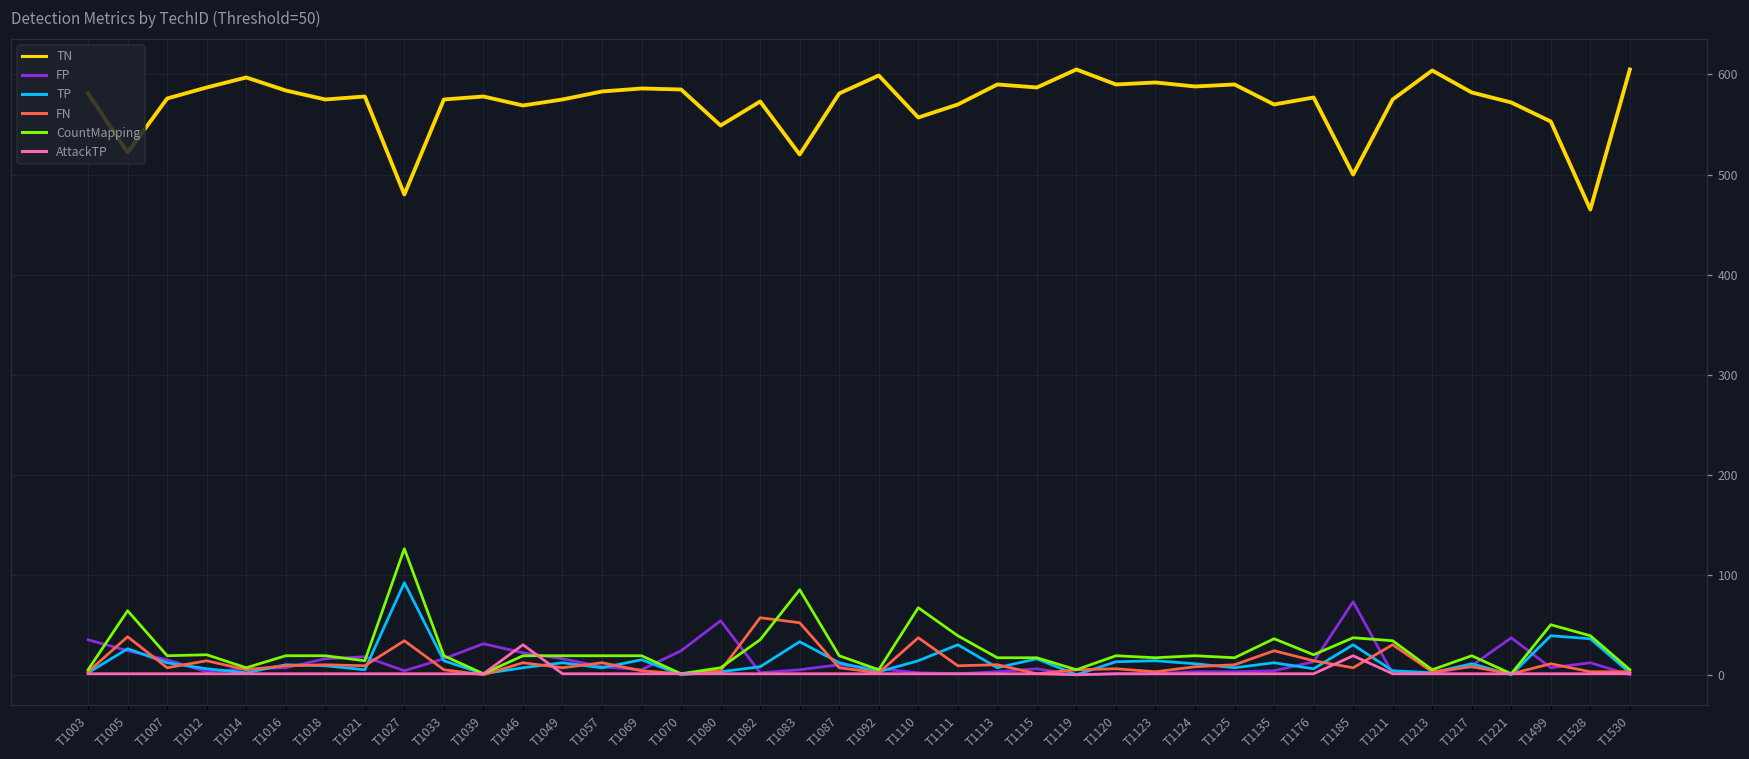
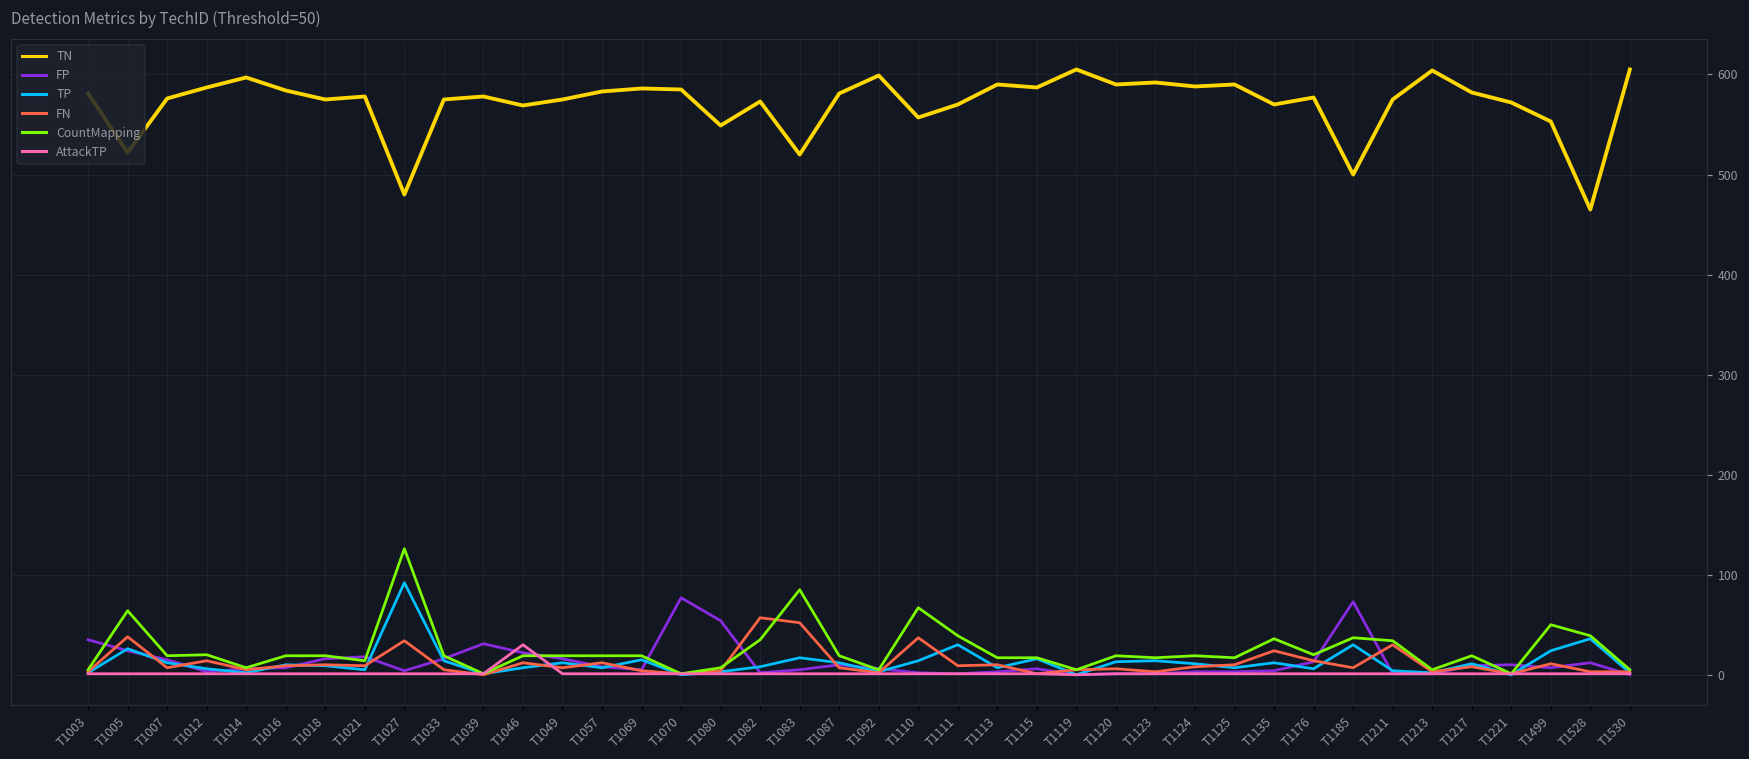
  {
    "TN": {
      "T1005": 520,
      "T1007": 580,
      "T1012": 590,
      "T1014": 600,
      "T1016": 580,
      "T1018": 580,
      "T1021": 580,
      "T1027": 480,
      "T1033": 580,
      "T1039": 580,
      "T1046": 570,
      "T1049": 580,
      "T1057": 580,
      "T1069": 590,
      "T1070": 590,
      "T1080": 550,
      "T1082": 570,
      "T1083": 520,
      "T1087": 580,
      "T1092": 600,
      "T1110": 560,
      "T1111": 570,
      "T1113": 590,
      "T1115": 590,
      "T1119": 610,
      "T1120": 590,
      "T1123": 590,
      "T1124": 590,
      "T1125": 590,
      "T1135": 570,
      "T1176": 580,
      "T1185": 500,
      "T1211": 580,
      "T1213": 600,
      "T1217": 580,
      "T1221": 570,
      "T1499": 550,
      "T1528": 470,
      "T1530": 610
    },
    "FP": {
      "T1003": 40,
      "T1007": 20,
      "T1018": 20,
      "T1021": 20,
      "T1027": 0,
      "T1039": 30,
      "T1046": 20,
      "T1049": 20,
-     "T1070": 20,
+     "T1070": 80,
      "T1080": 50,
      "T1083": 10,
      "T1115": 10,
      "T1135": 0,
      "T1185": 70,
-     "T1221": 40,
+     "T1221": 10,
      "T1499": 10,
      "T1528": 10
    },
    "TP": {
      "T1007": 10,
      "T1012": 10,
      "T1021": 10,
      "T1027": 90,
      "T1046": 10,
      "T1049": 10,
      "T1069": 20,
      "T1082": 10,
-     "T1083": 30,
+     "T1083": 20,
      "T1110": 10,
      "T1111": 30,
      "T1113": 10,
      "T1120": 10,
      "T1123": 10,
      "T1124": 10,
      "T1125": 10,
      "T1135": 10,
      "T1176": 10,
      "T1185": 30,
      "T1211": 0,
-     "T1499": 40,
+     "T1499": 20,
      "T1528": 40
    },
    "FN": {
      "T1005": 40,
      "T1007": 10,
      "T1012": 10,
      "T1021": 10,
      "T1027": 30,
      "T1033": 10,
      "T1046": 10,
      "T1049": 10,
      "T1057": 10,
      "T1082": 60,
      "T1083": 50,
      "T1087": 10,
      "T1110": 40,
      "T1111": 10,
      "T1113": 10,
      "T1120": 10,
      "T1124": 10,
      "T1125": 10,
      "T1135": 20,
      "T1185": 10,
      "T1211": 30,
      "T1499": 10
    },
    "CountMapping": {
      "T1005": 60,
      "T1007": 20,
      "T1012": 20,
      "T1016": 20,
      "T1018": 20,
      "T1021": 10,
      "T1027": 130,
      "T1033": 20,
      "T1046": 20,
      "T1049": 20,
      "T1057": 20,
      "T1069": 20,
      "T1080": 10,
      "T1082": 40,
      "T1083": 90,
      "T1087": 20,
      "T1110": 70,
      "T1111": 40,
      "T1113": 20,
      "T1120": 20,
      "T1123": 20,
      "T1124": 20,
      "T1125": 20,
      "T1135": 40,
      "T1176": 20,
      "T1185": 40,
      "T1211": 30,
      "T1217": 20,
      "T1499": 50,
      "T1528": 40
    },
    "AttackTP": {
      "T1005": 0,
      "T1007": 0,
      "T1016": 0,
      "T1018": 0,
      "T1021": 0,
      "T1027": 0,
      "T1033": 0,
      "T1046": 30,
      "T1049": 0,
      "T1057": 0,
      "T1069": 0,
      "T1083": 0,
      "T1087": 0,
      "T1135": 0,
      "T1176": 0,
-     "T1185": 20,
+     "T1185": 0,
      "T1217": 0,
      "T1499": 0
    }
  }
